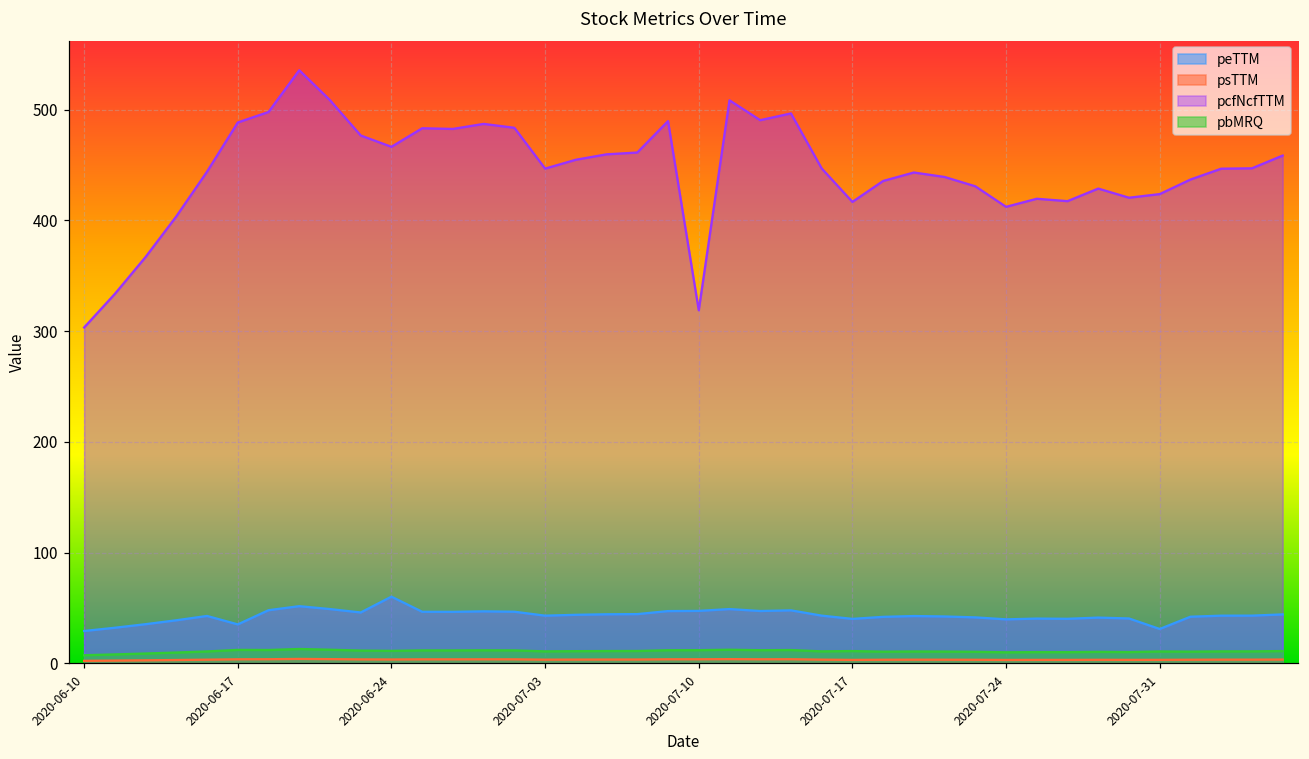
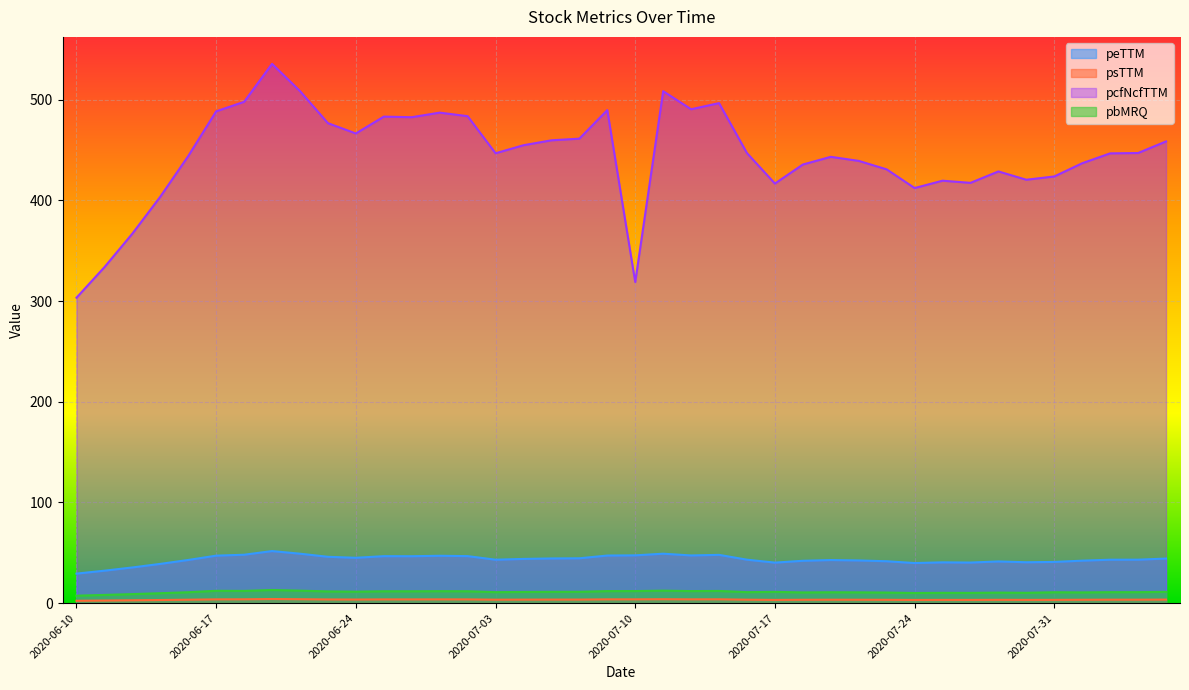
  {
    "peTTM": {
      "2020-06-10": 29,
-     "2020-06-17": 35,
-     "2020-06-24": 60,
+     "2020-06-17": 47,
+     "2020-06-24": 45,
      "2020-07-03": 43,
      "2020-07-10": 47,
      "2020-07-17": 40,
      "2020-07-24": 40,
-     "2020-07-31": 31
+     "2020-07-31": 41
    },
    "psTTM": {
      "2020-06-10": 2,
      "2020-06-17": 4,
      "2020-06-24": 4,
      "2020-07-03": 3,
      "2020-07-10": 4,
      "2020-07-17": 3,
      "2020-07-24": 3,
      "2020-07-31": 3
    },
    "pcfNcfTTM": {
      "2020-06-10": 303,
      "2020-06-17": 488,
      "2020-06-24": 466,
      "2020-07-03": 447,
      "2020-07-10": 319,
      "2020-07-17": 417,
      "2020-07-24": 412,
      "2020-07-31": 424
    },
    "pbMRQ": {
      "2020-06-10": 7,
      "2020-06-17": 12,
      "2020-06-24": 11,
      "2020-07-03": 11,
      "2020-07-10": 12,
      "2020-07-17": 11,
      "2020-07-24": 10,
      "2020-07-31": 11
    }
  }
